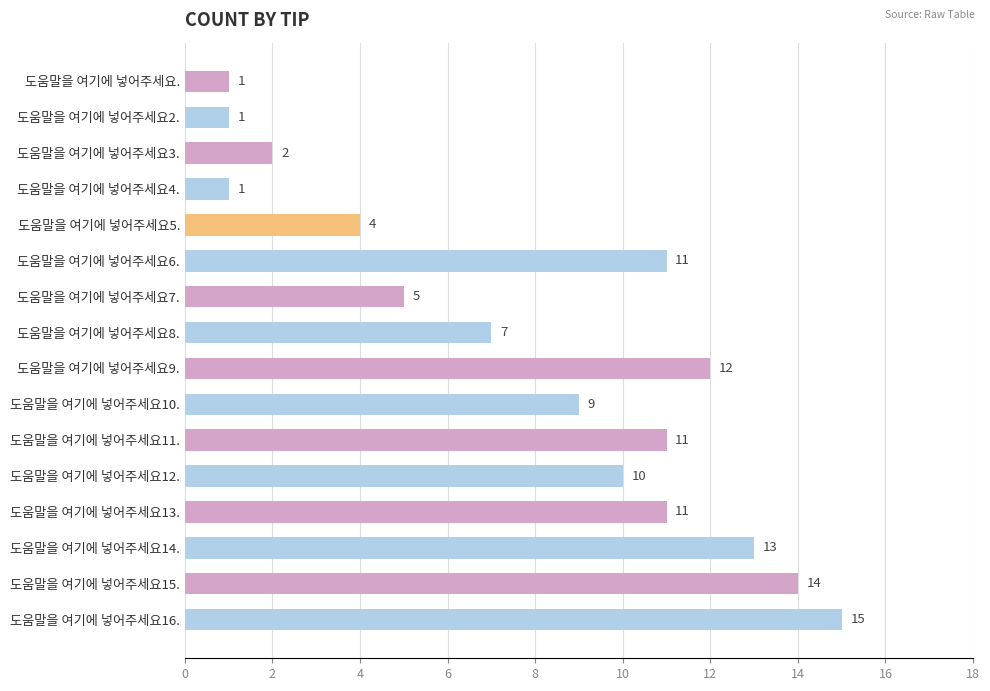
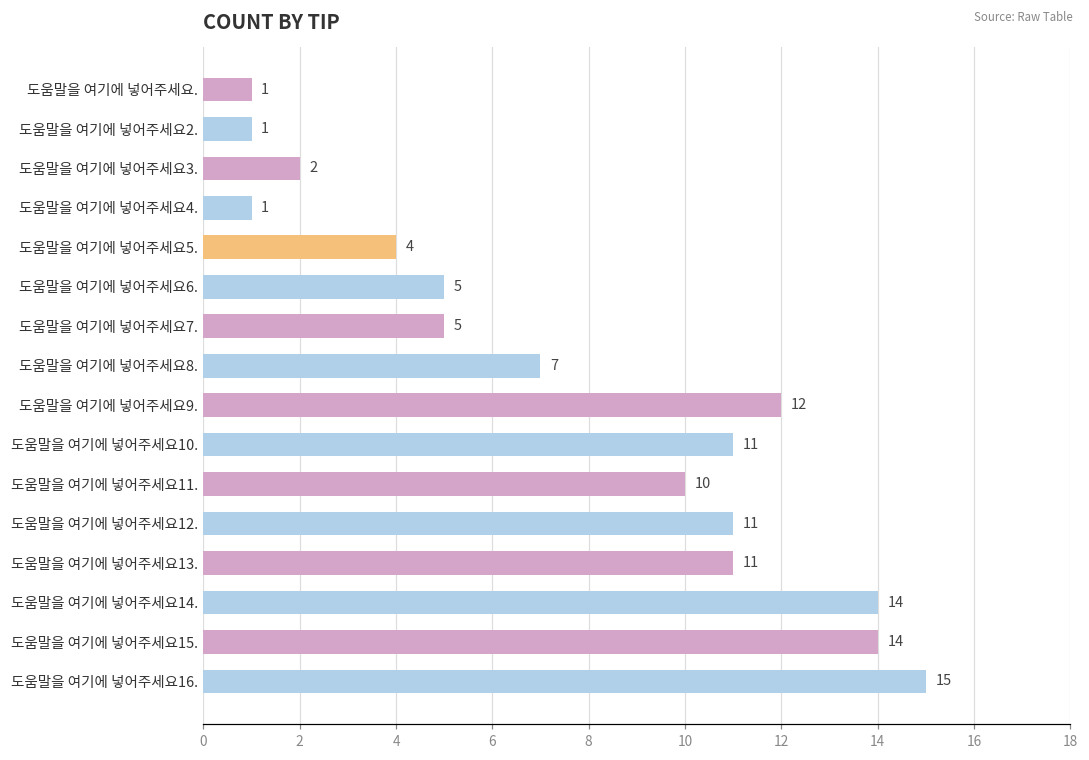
  {
    "도움말을 여기에 넣어주세요.": 1,
    "도움말을 여기에 넣어주세요2.": 1,
    "도움말을 여기에 넣어주세요3.": 2,
    "도움말을 여기에 넣어주세요4.": 1,
    "도움말을 여기에 넣어주세요5.": 4,
-   "도움말을 여기에 넣어주세요6.": 11,
+   "도움말을 여기에 넣어주세요6.": 5,
    "도움말을 여기에 넣어주세요7.": 5,
    "도움말을 여기에 넣어주세요8.": 7,
    "도움말을 여기에 넣어주세요9.": 12,
-   "도움말을 여기에 넣어주세요10.": 9,
-   "도움말을 여기에 넣어주세요11.": 11,
-   "도움말을 여기에 넣어주세요12.": 10,
+   "도움말을 여기에 넣어주세요10.": 11,
+   "도움말을 여기에 넣어주세요11.": 10,
+   "도움말을 여기에 넣어주세요12.": 11,
    "도움말을 여기에 넣어주세요13.": 11,
-   "도움말을 여기에 넣어주세요14.": 13,
+   "도움말을 여기에 넣어주세요14.": 14,
    "도움말을 여기에 넣어주세요15.": 14,
    "도움말을 여기에 넣어주세요16.": 15
  }
